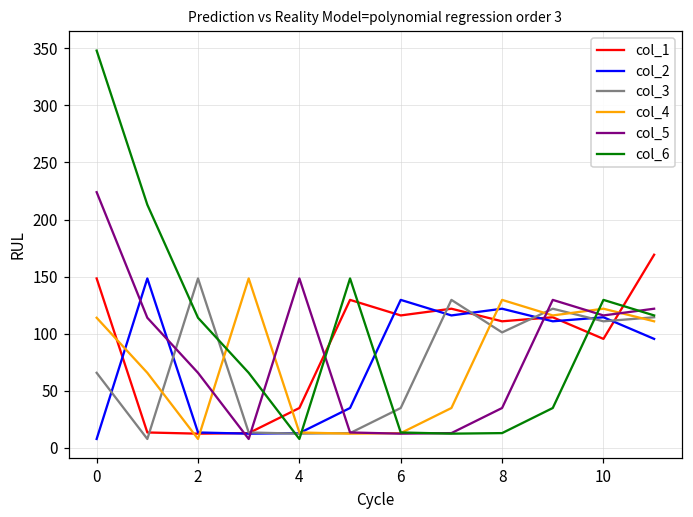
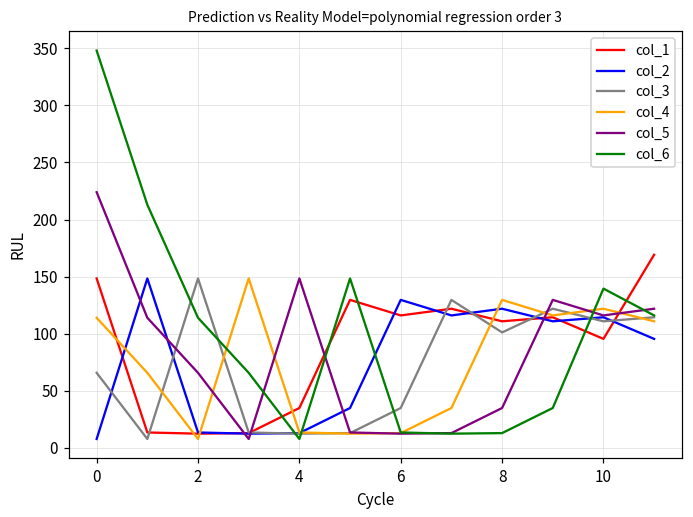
  {
    "col_1": {
      "0": 148,
      "4": 35,
      "6": 116,
      "8": 111,
      "10": 96
    },
    "col_2": {
      "0": 8,
      "6": 130,
      "8": 122
    },
    "col_3": {
      "0": 66,
      "2": 148,
      "6": 35,
      "8": 101,
      "10": 111
    },
    "col_4": {
      "0": 114,
      "2": 8,
      "8": 130,
      "10": 122
    },
    "col_5": {
      "0": 224,
      "2": 66,
      "4": 148,
      "8": 35
    },
    "col_6": {
      "0": 348,
      "2": 114,
      "4": 8,
      "8": 13,
-     "10": 130
+     "10": 140
    }
  }
